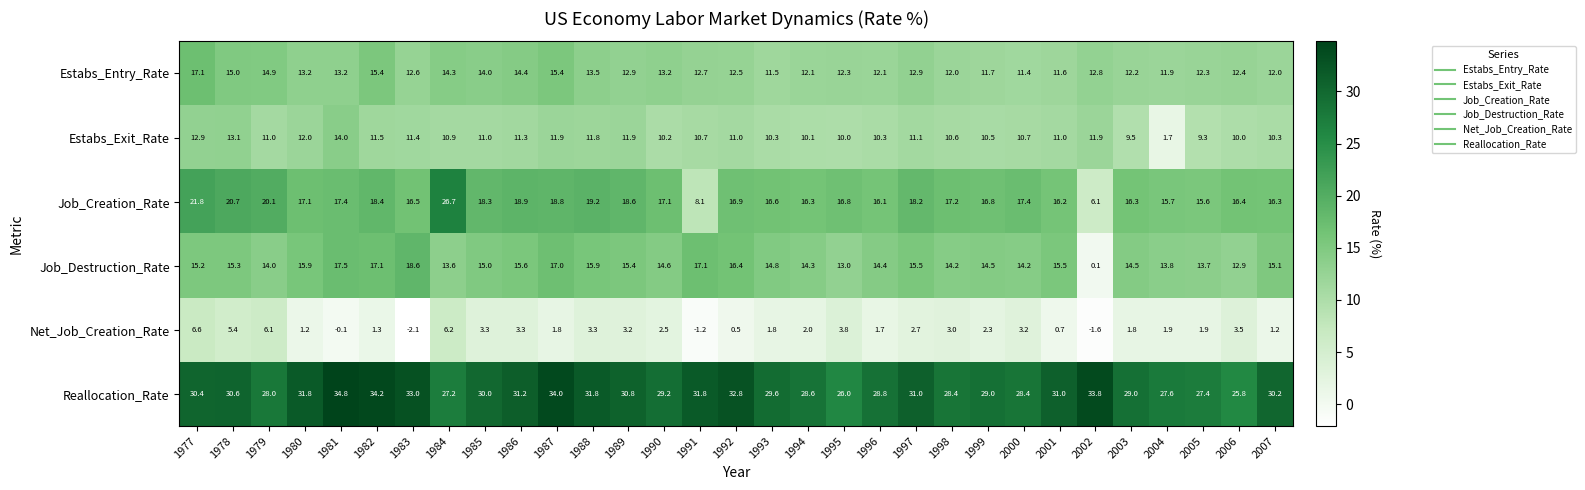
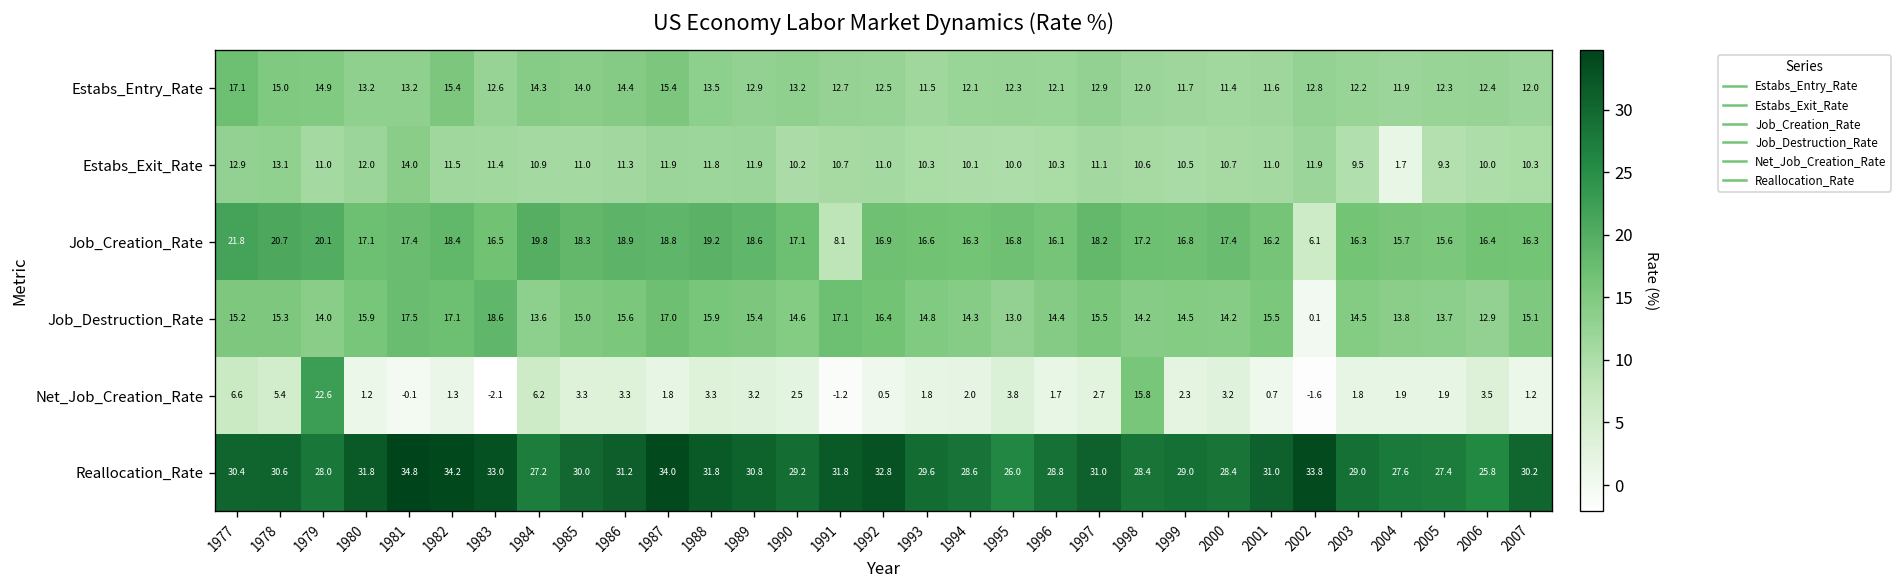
  {
    "Estabs_Entry_Rate": {
      "1977": 17.1,
      "1978": 15.0,
      "1979": 14.9,
      "1980": 13.2,
      "1981": 13.2,
      "1982": 15.4,
      "1983": 12.6,
      "1984": 14.3,
      "1985": 14.0,
      "1986": 14.4,
      "1987": 15.4,
      "1988": 13.5,
      "1989": 12.9,
      "1990": 13.2,
      "1991": 12.7,
      "1992": 12.5,
      "1993": 11.5,
      "1994": 12.1,
      "1995": 12.3,
      "1996": 12.1,
      "1997": 12.9,
      "1998": 12.0,
      "1999": 11.7,
      "2000": 11.4,
      "2001": 11.6,
      "2002": 12.8,
      "2003": 12.2,
      "2004": 11.9,
      "2005": 12.3,
      "2006": 12.4,
      "2007": 12.0
    },
    "Estabs_Exit_Rate": {
      "1977": 12.9,
      "1978": 13.1,
      "1979": 11.0,
      "1980": 12.0,
      "1981": 14.0,
      "1982": 11.5,
      "1983": 11.4,
      "1984": 10.9,
      "1985": 11.0,
      "1986": 11.3,
      "1987": 11.9,
      "1988": 11.8,
      "1989": 11.9,
      "1990": 10.2,
      "1991": 10.7,
      "1992": 11.0,
      "1993": 10.3,
      "1994": 10.1,
      "1995": 10.0,
      "1996": 10.3,
      "1997": 11.1,
      "1998": 10.6,
      "1999": 10.5,
      "2000": 10.7,
      "2001": 11.0,
      "2002": 11.9,
      "2003": 9.5,
      "2004": 1.7,
      "2005": 9.3,
      "2006": 10.0,
      "2007": 10.3
    },
    "Job_Creation_Rate": {
      "1977": 21.8,
      "1978": 20.7,
      "1979": 20.1,
      "1980": 17.1,
      "1981": 17.4,
      "1982": 18.4,
      "1983": 16.5,
-     "1984": 26.7,
+     "1984": 19.8,
      "1985": 18.3,
      "1986": 18.9,
      "1987": 18.8,
      "1988": 19.2,
      "1989": 18.6,
      "1990": 17.1,
      "1991": 8.1,
      "1992": 16.9,
      "1993": 16.6,
      "1994": 16.3,
      "1995": 16.8,
      "1996": 16.1,
      "1997": 18.2,
      "1998": 17.2,
      "1999": 16.8,
      "2000": 17.4,
      "2001": 16.2,
      "2002": 6.1,
      "2003": 16.3,
      "2004": 15.7,
      "2005": 15.6,
      "2006": 16.4,
      "2007": 16.3
    },
    "Job_Destruction_Rate": {
      "1977": 15.2,
      "1978": 15.3,
      "1979": 14.0,
      "1980": 15.9,
      "1981": 17.5,
      "1982": 17.1,
      "1983": 18.6,
      "1984": 13.6,
      "1985": 15.0,
      "1986": 15.6,
      "1987": 17.0,
      "1988": 15.9,
      "1989": 15.4,
      "1990": 14.6,
      "1991": 17.1,
      "1992": 16.4,
      "1993": 14.8,
      "1994": 14.3,
      "1995": 13.0,
      "1996": 14.4,
      "1997": 15.5,
      "1998": 14.2,
      "1999": 14.5,
      "2000": 14.2,
      "2001": 15.5,
      "2002": 0.1,
      "2003": 14.5,
      "2004": 13.8,
      "2005": 13.7,
      "2006": 12.9,
      "2007": 15.1
    },
    "Net_Job_Creation_Rate": {
      "1977": 6.6,
      "1978": 5.4,
-     "1979": 6.1,
+     "1979": 22.6,
      "1980": 1.2,
      "1981": -0.1,
      "1982": 1.3,
      "1983": -2.1,
      "1984": 6.2,
      "1985": 3.3,
      "1986": 3.3,
      "1987": 1.8,
      "1988": 3.3,
      "1989": 3.2,
      "1990": 2.5,
      "1991": -1.2,
      "1992": 0.5,
      "1993": 1.8,
      "1994": 2.0,
      "1995": 3.8,
      "1996": 1.7,
      "1997": 2.7,
-     "1998": 3.0,
+     "1998": 15.8,
      "1999": 2.3,
      "2000": 3.2,
      "2001": 0.7,
      "2002": -1.6,
      "2003": 1.8,
      "2004": 1.9,
      "2005": 1.9,
      "2006": 3.5,
      "2007": 1.2
    },
    "Reallocation_Rate": {
      "1977": 30.4,
      "1978": 30.6,
      "1979": 28.0,
      "1980": 31.8,
      "1981": 34.8,
      "1982": 34.2,
      "1983": 33.0,
      "1984": 27.2,
      "1985": 30.0,
      "1986": 31.2,
      "1987": 34.0,
      "1988": 31.8,
      "1989": 30.8,
      "1990": 29.2,
      "1991": 31.8,
      "1992": 32.8,
      "1993": 29.6,
      "1994": 28.6,
      "1995": 26.0,
      "1996": 28.8,
      "1997": 31.0,
      "1998": 28.4,
      "1999": 29.0,
      "2000": 28.4,
      "2001": 31.0,
      "2002": 33.8,
      "2003": 29.0,
      "2004": 27.6,
      "2005": 27.4,
      "2006": 25.8,
      "2007": 30.2
    }
  }
